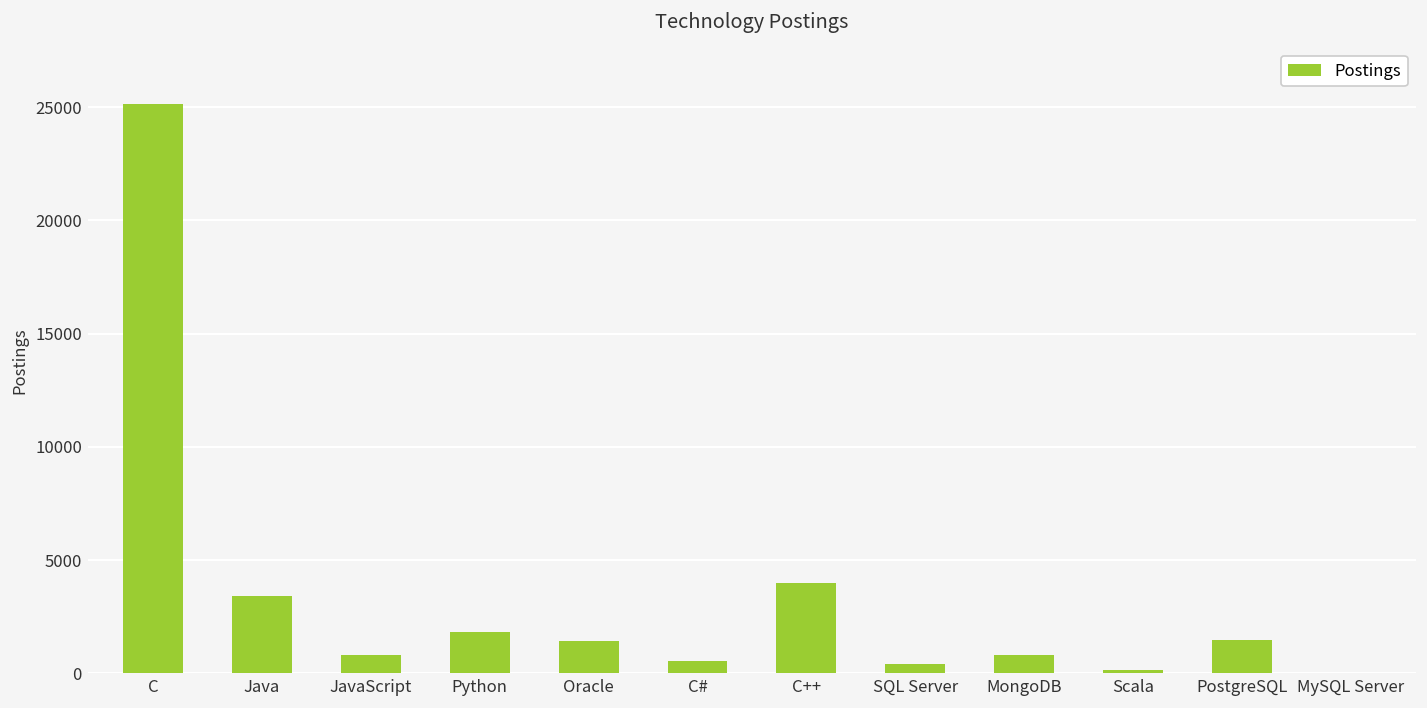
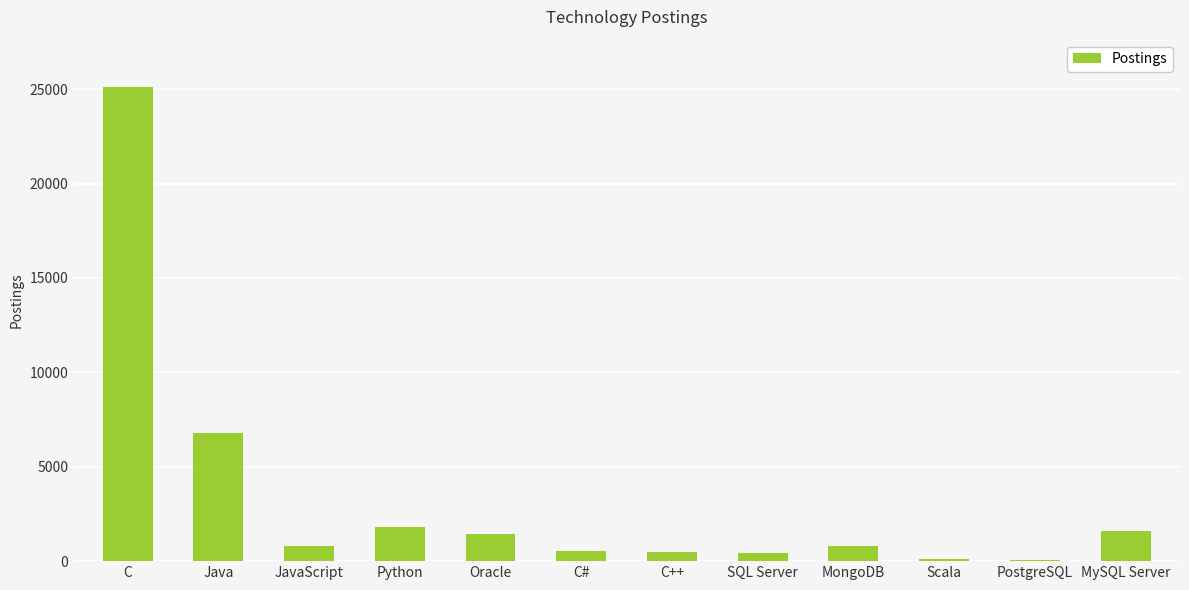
  {
    "C": 25100,
-   "Java": 3400,
+   "Java": 6800,
    "JavaScript": 800,
    "Python": 1800,
    "Oracle": 1400,
    "C#": 500,
-   "C++": 4000,
+   "C++": 500,
    "SQL Server": 400,
    "MongoDB": 800,
    "Scala": 100,
-   "PostgreSQL": 1500,
-   "MySQL Server": 0
+   "PostgreSQL": 100,
+   "MySQL Server": 1600
  }
